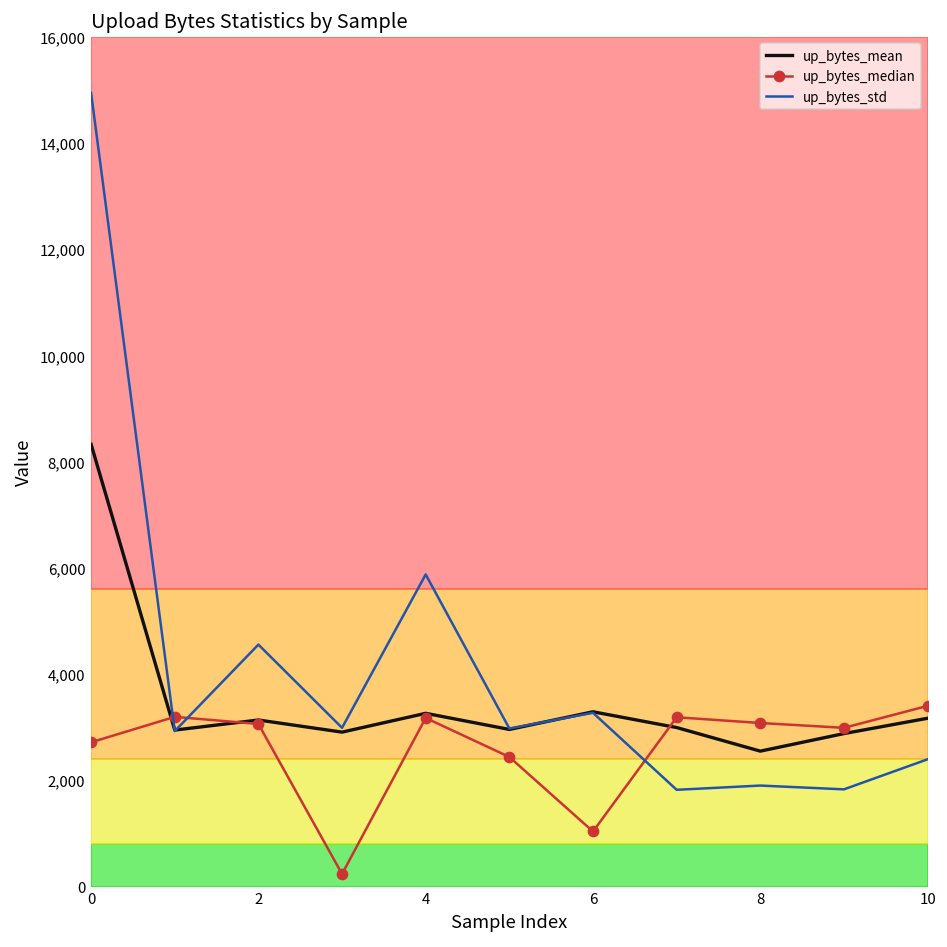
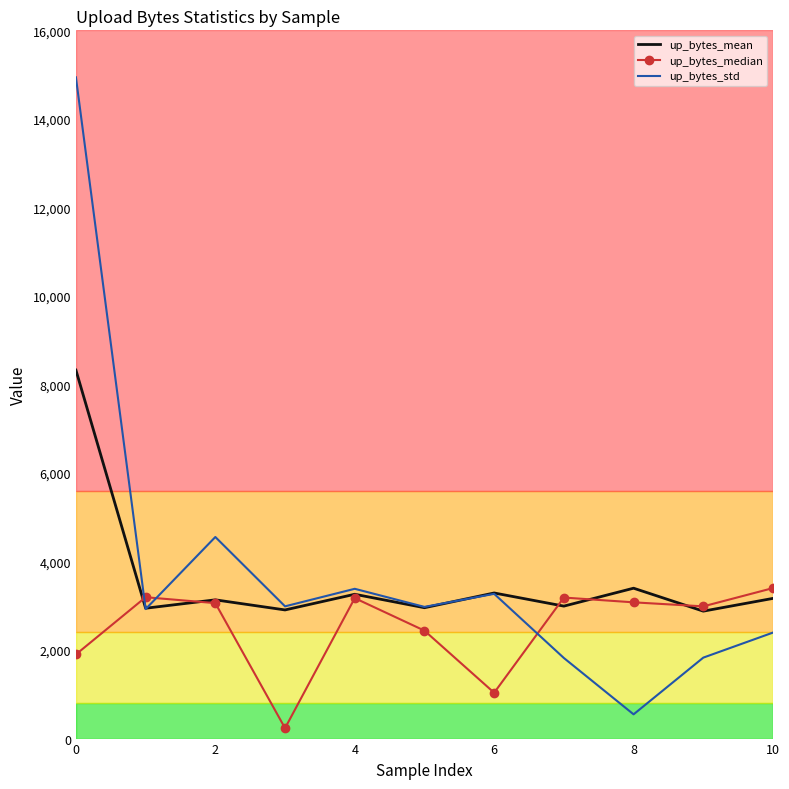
  {
    "up_bytes_mean": {
      "0": "8,300",
      "2": "3,100",
      "4": "3,300",
-     "8": "2,500",
+     "8": "3,400",
      "10": "3,200"
    },
    "up_bytes_median": {
-     "0": "2,700",
+     "0": "1,900",
      "2": "3,100",
      "4": "3,200",
      "6": "1,000",
      "8": "3,100",
      "10": "3,400"
    },
    "up_bytes_std": {
      "0": "14,900",
      "2": "4,600",
-     "4": "5,900",
-     "8": "1,900",
+     "4": "3,400",
+     "8": "500",
      "10": "2,400"
    }
  }
